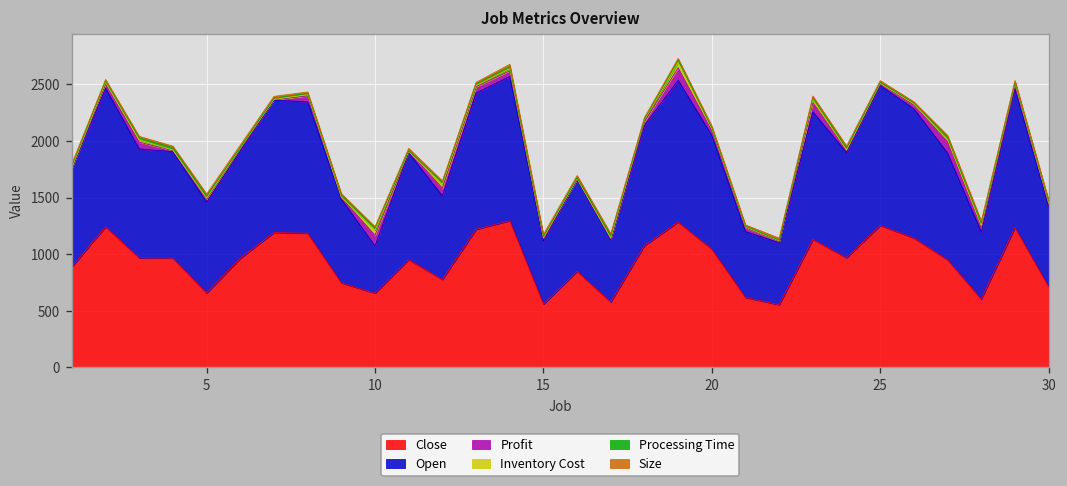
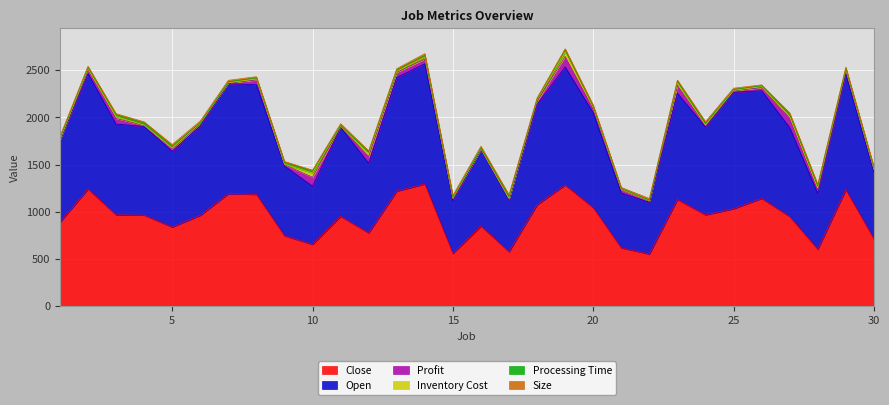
  {
    "Close": {
-     "5": 700,
+     "5": 800,
      "10": 700,
      "15": 600,
      "20": 1000,
-     "25": 1300,
+     "25": 1000,
      "30": 700
    },
    "Open": {
-     "10": 400,
+     "10": 600,
      "20": 1000
    },
    "Profit": {
      "10": 100
    }
  }
